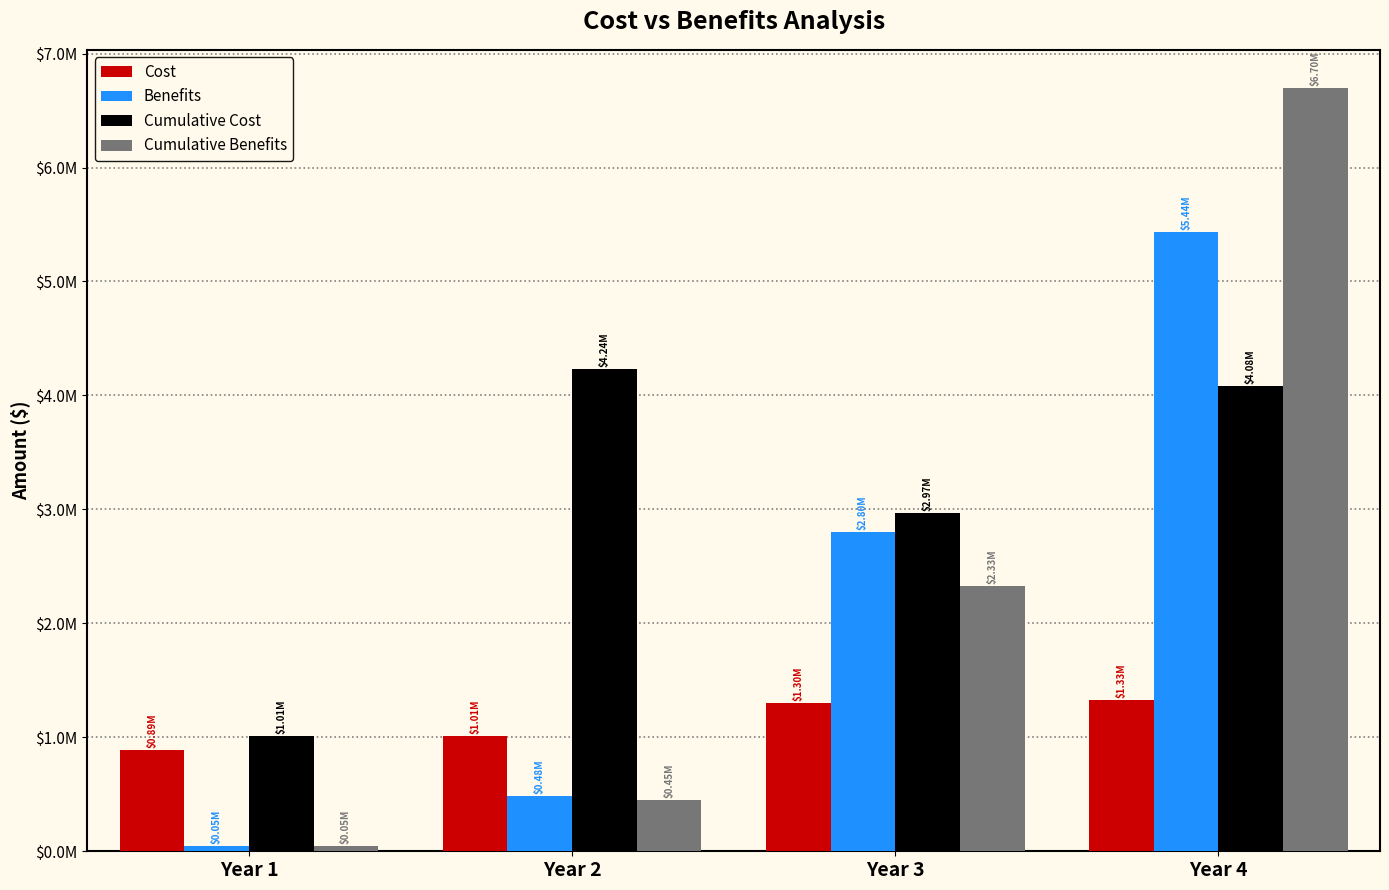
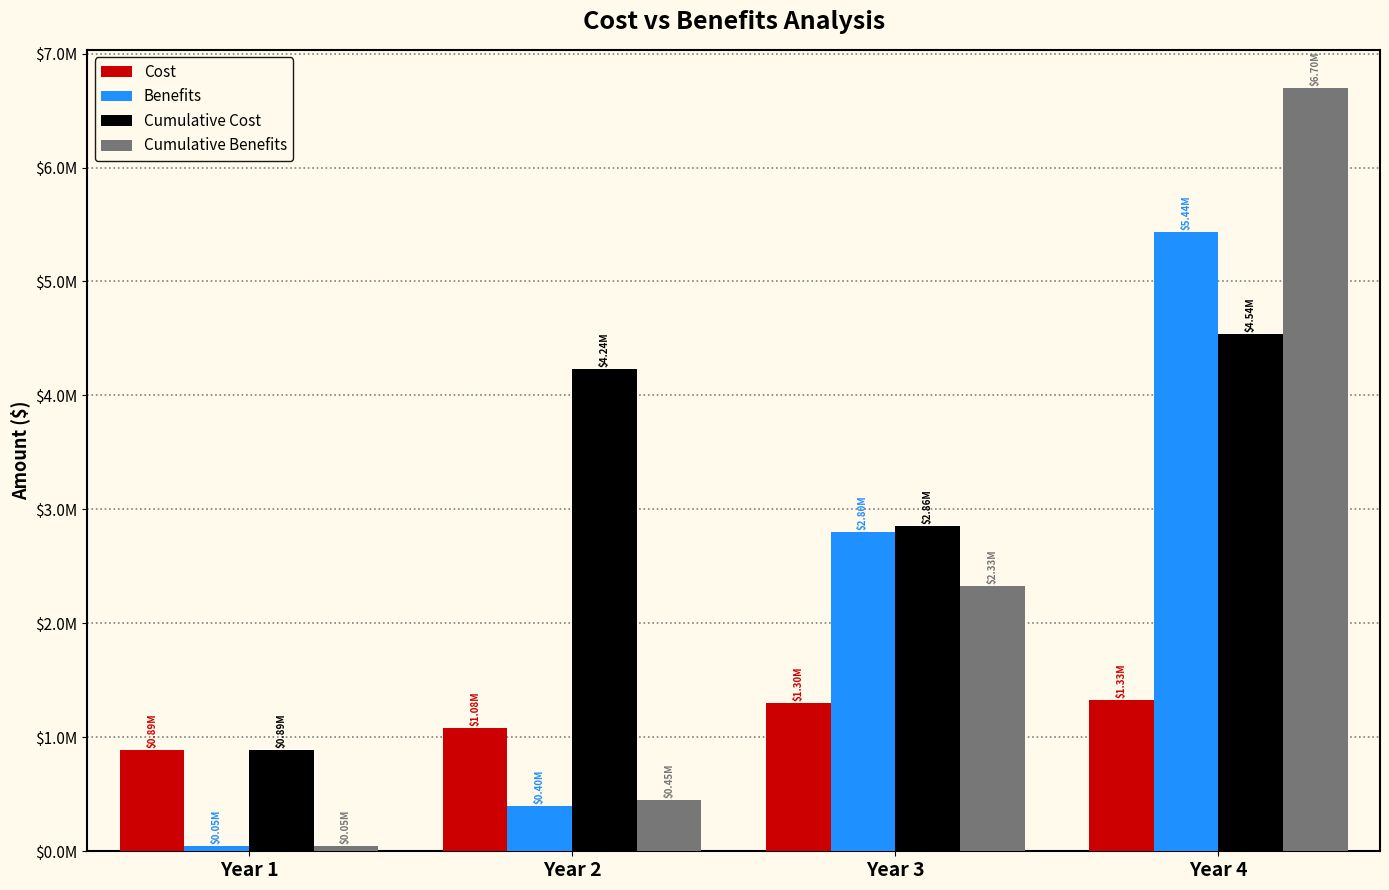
  {
    "Cost": {
      "Year 1": "$0.89M",
-     "Year 2": "$1.01M",
+     "Year 2": "$1.08M",
      "Year 3": "$1.30M",
      "Year 4": "$1.33M"
    },
    "Benefits": {
      "Year 1": "$0.05M",
-     "Year 2": "$0.48M",
+     "Year 2": "$0.40M",
      "Year 3": "$2.80M",
      "Year 4": "$5.44M"
    },
    "Cumulative Cost": {
-     "Year 1": "$1.01M",
+     "Year 1": "$0.89M",
      "Year 2": "$4.24M",
-     "Year 3": "$2.97M",
-     "Year 4": "$4.08M"
+     "Year 3": "$2.86M",
+     "Year 4": "$4.54M"
    },
    "Cumulative Benefits": {
      "Year 1": "$0.05M",
      "Year 2": "$0.45M",
      "Year 3": "$2.33M",
      "Year 4": "$6.70M"
    }
  }
